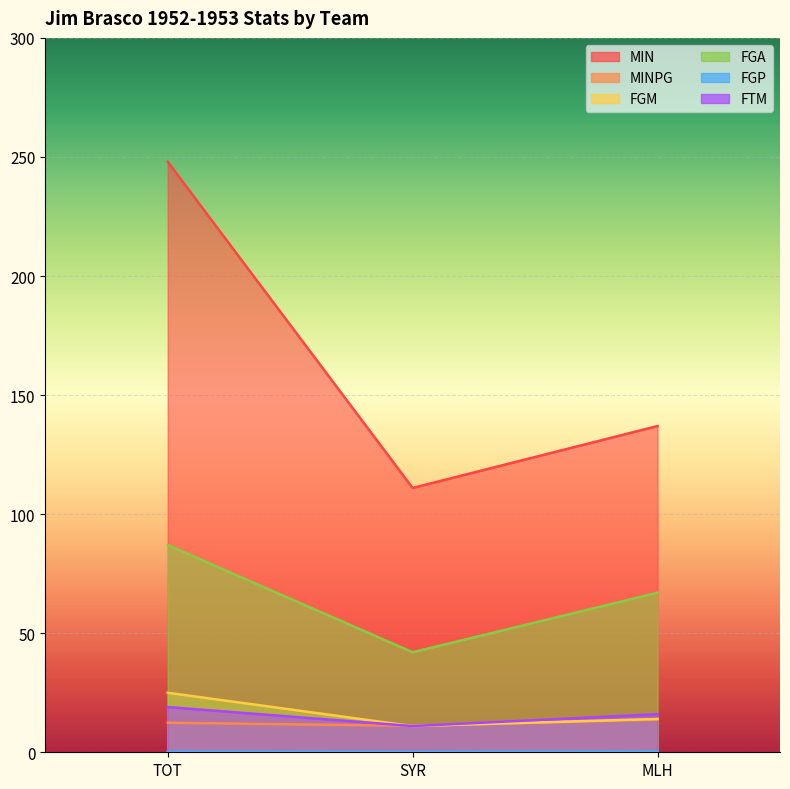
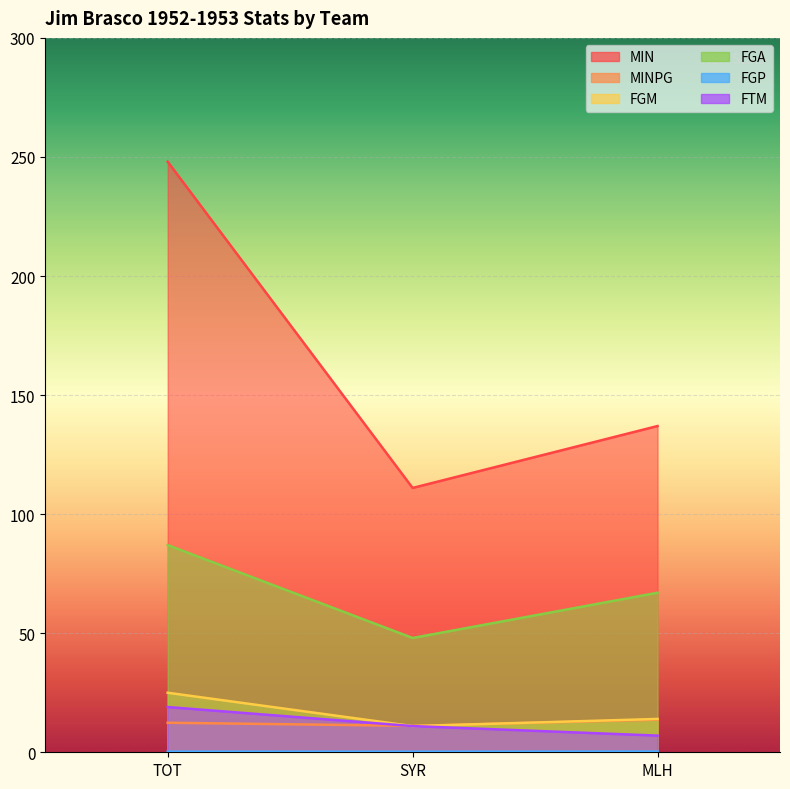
  {
    "FGA": {
      "TOT": 87,
-     "SYR": 42,
+     "SYR": 48,
      "MLH": 67
    },
    "FGP": {
      "TOT": 0,
      "SYR": 0,
      "MLH": 0
    },
    "FTM": {
      "TOT": 19,
-     "MLH": 16
+     "MLH": 7
    }
  }
